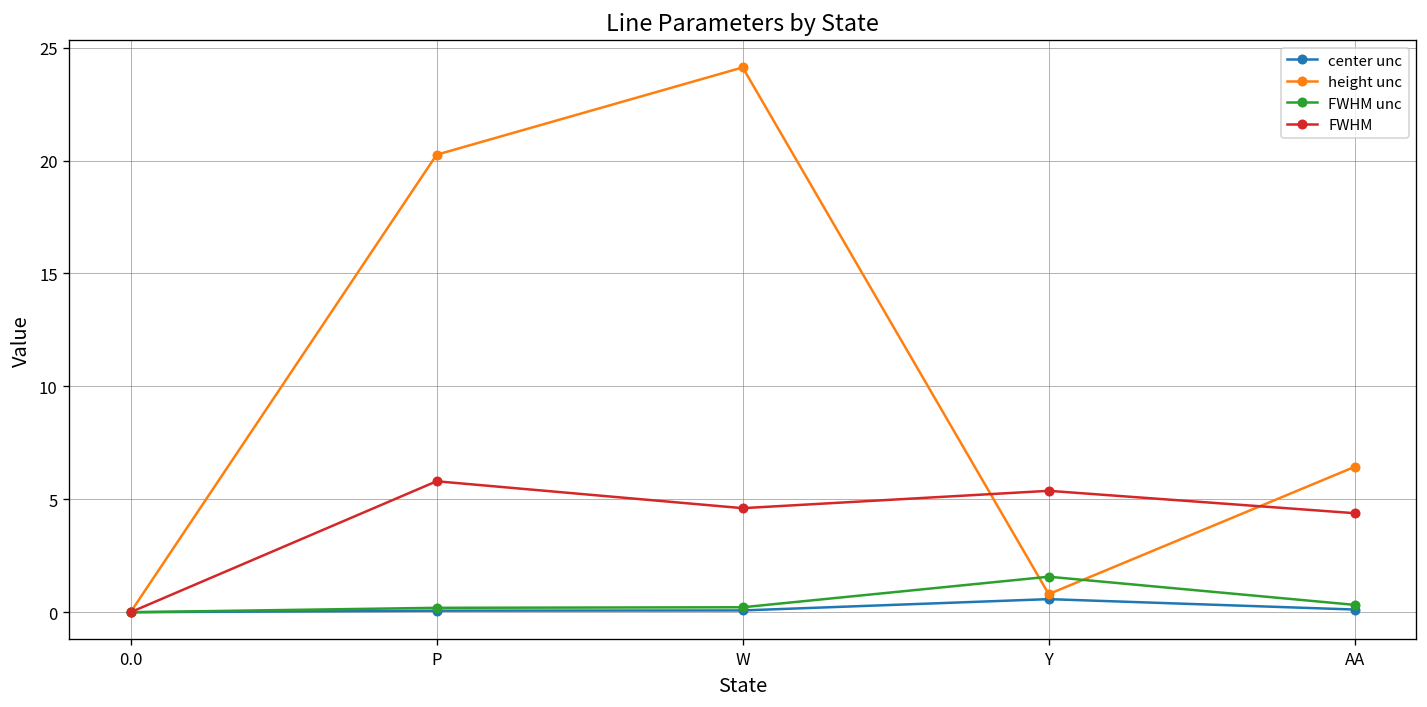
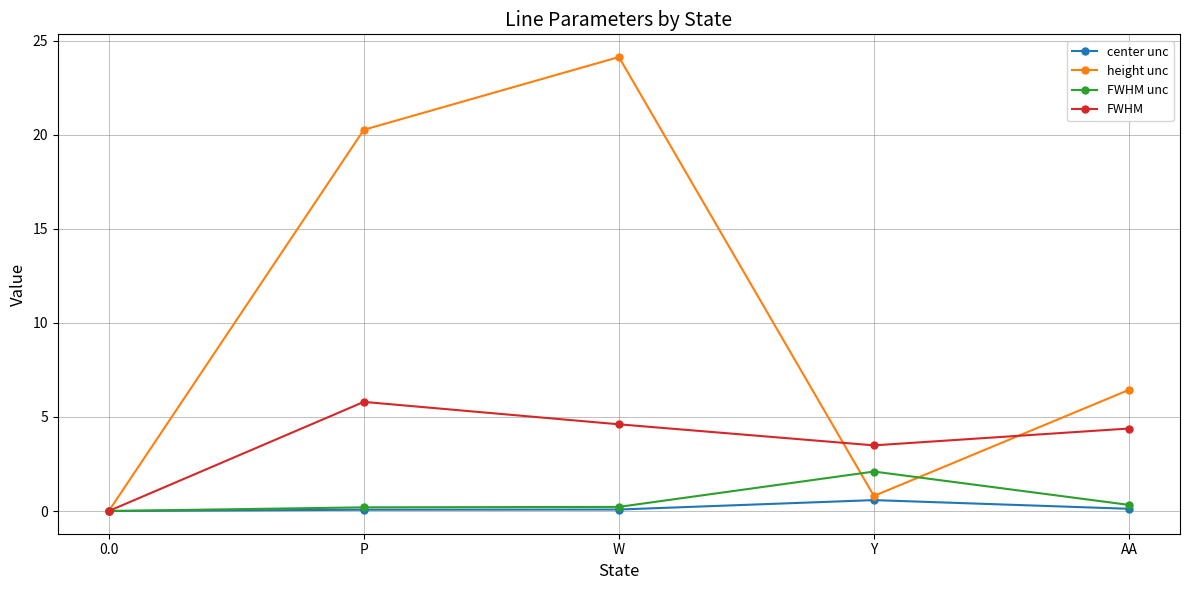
  {
    "center unc": {
      "W": 0.1,
      "Y": 0.6,
      "AA": 0.1
    },
    "height unc": {
      "P": 20.3,
      "W": 24.1,
      "Y": 0.8,
      "AA": 6.4
    },
    "FWHM unc": {
      "W": 0.2,
-     "Y": 1.6,
+     "Y": 2.1,
      "AA": 0.3
    },
    "FWHM": {
      "P": 5.8,
      "W": 4.6,
-     "Y": 5.4,
+     "Y": 3.5,
      "AA": 4.4
    }
  }
